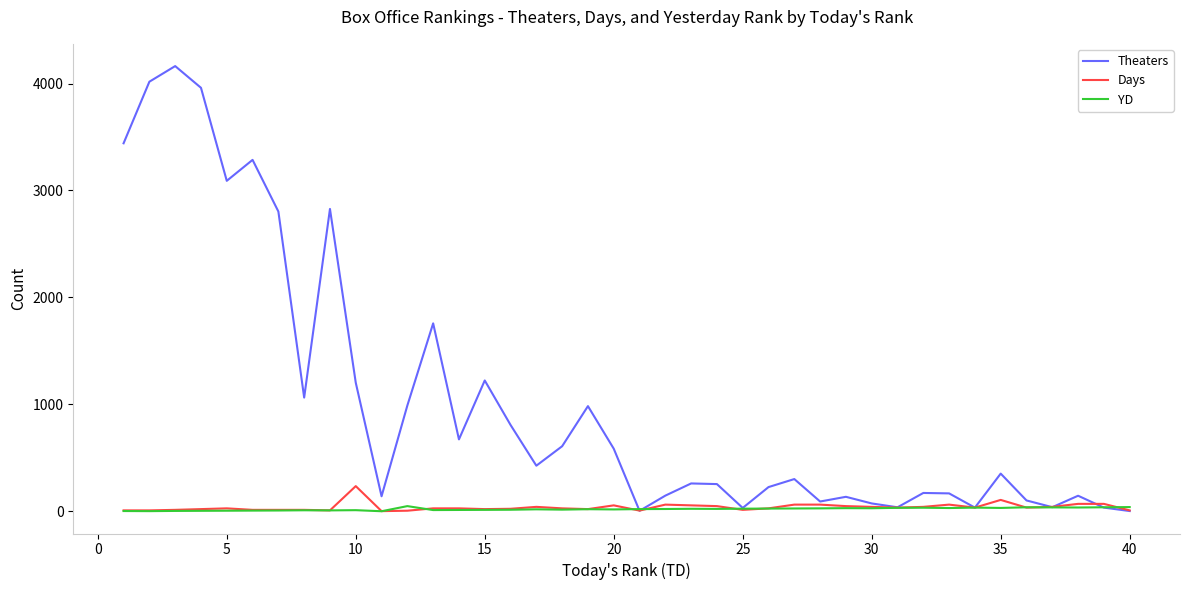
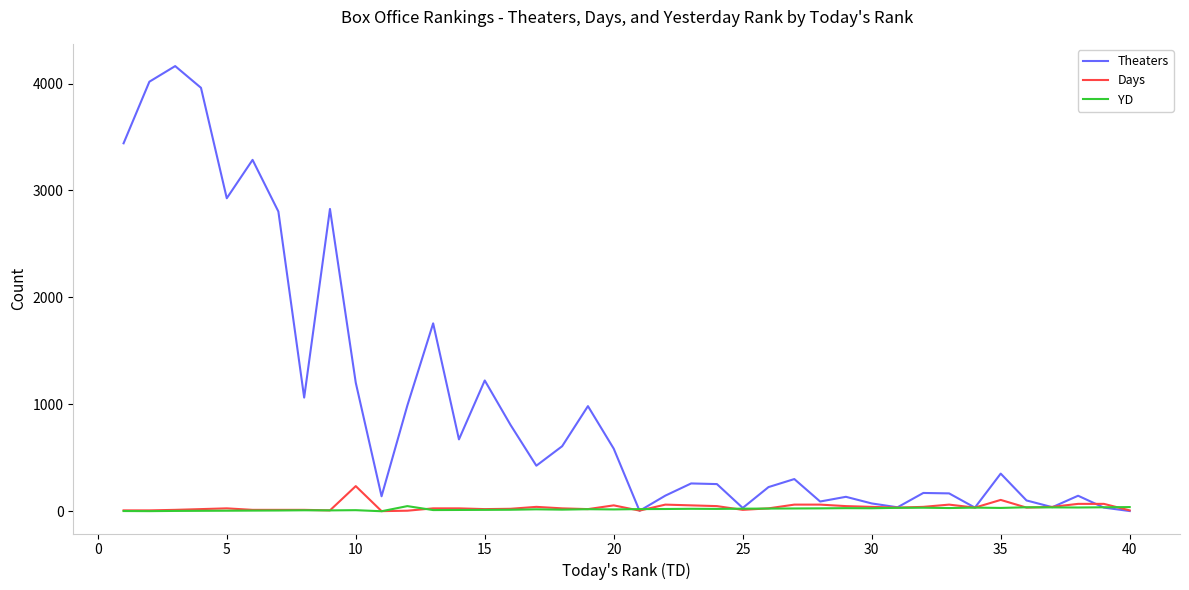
  {
    "Theaters": {
-     "5": 3090,
+     "5": 2930,
      "10": 1200,
      "15": 1220,
      "20": 590,
      "30": 70,
      "35": 350
    },
    "Days": {
      "10": 240,
      "20": 60,
      "35": 110
    },
    "YD": {
      "10": 10,
      "20": 20,
      "35": 30,
      "40": 40
    }
  }
